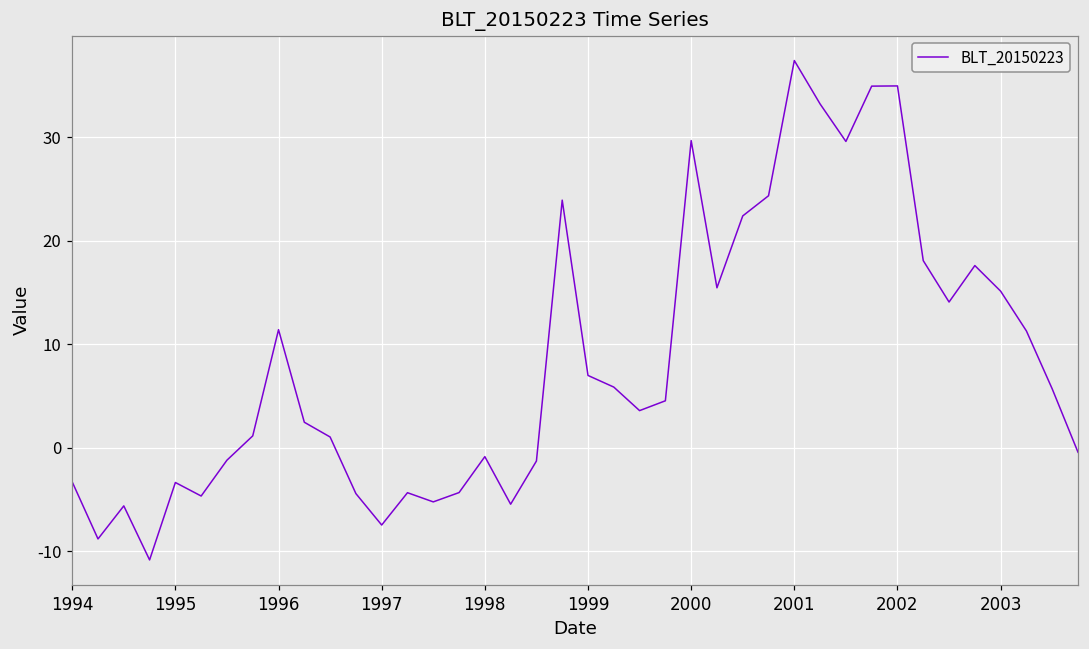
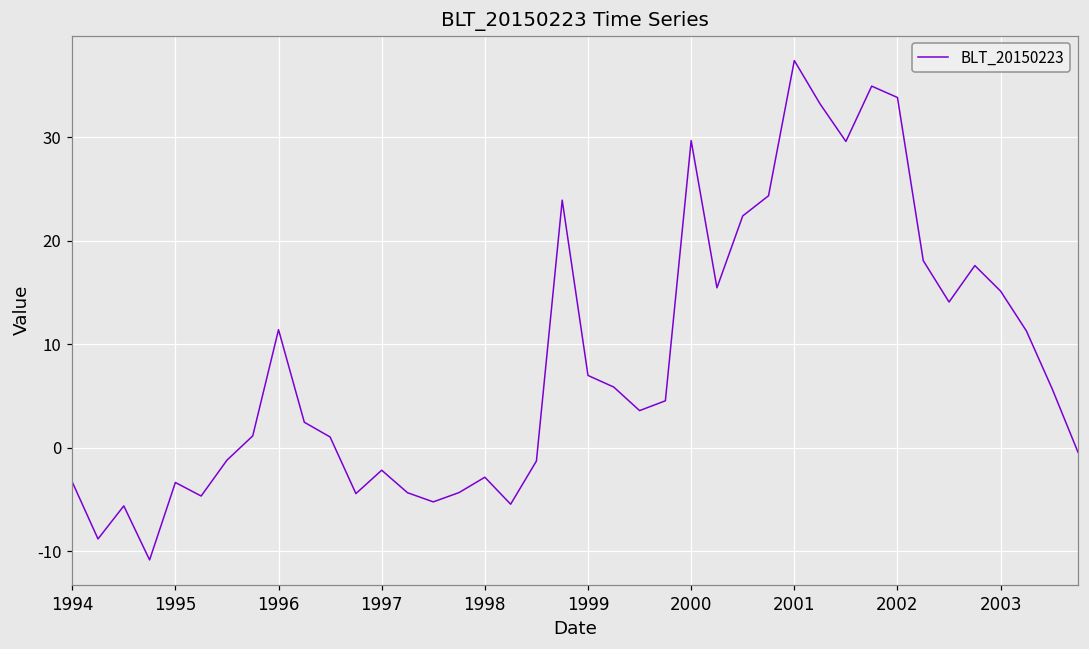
  {
    "1994": -3,
    "1995": -3,
    "1996": 11,
-   "1997": -7,
-   "1998": -1,
+   "1997": -2,
+   "1998": -3,
    "1999": 7,
    "2000": 30,
    "2001": 37,
-   "2002": 35,
+   "2002": 34,
    "2003": 15
  }
